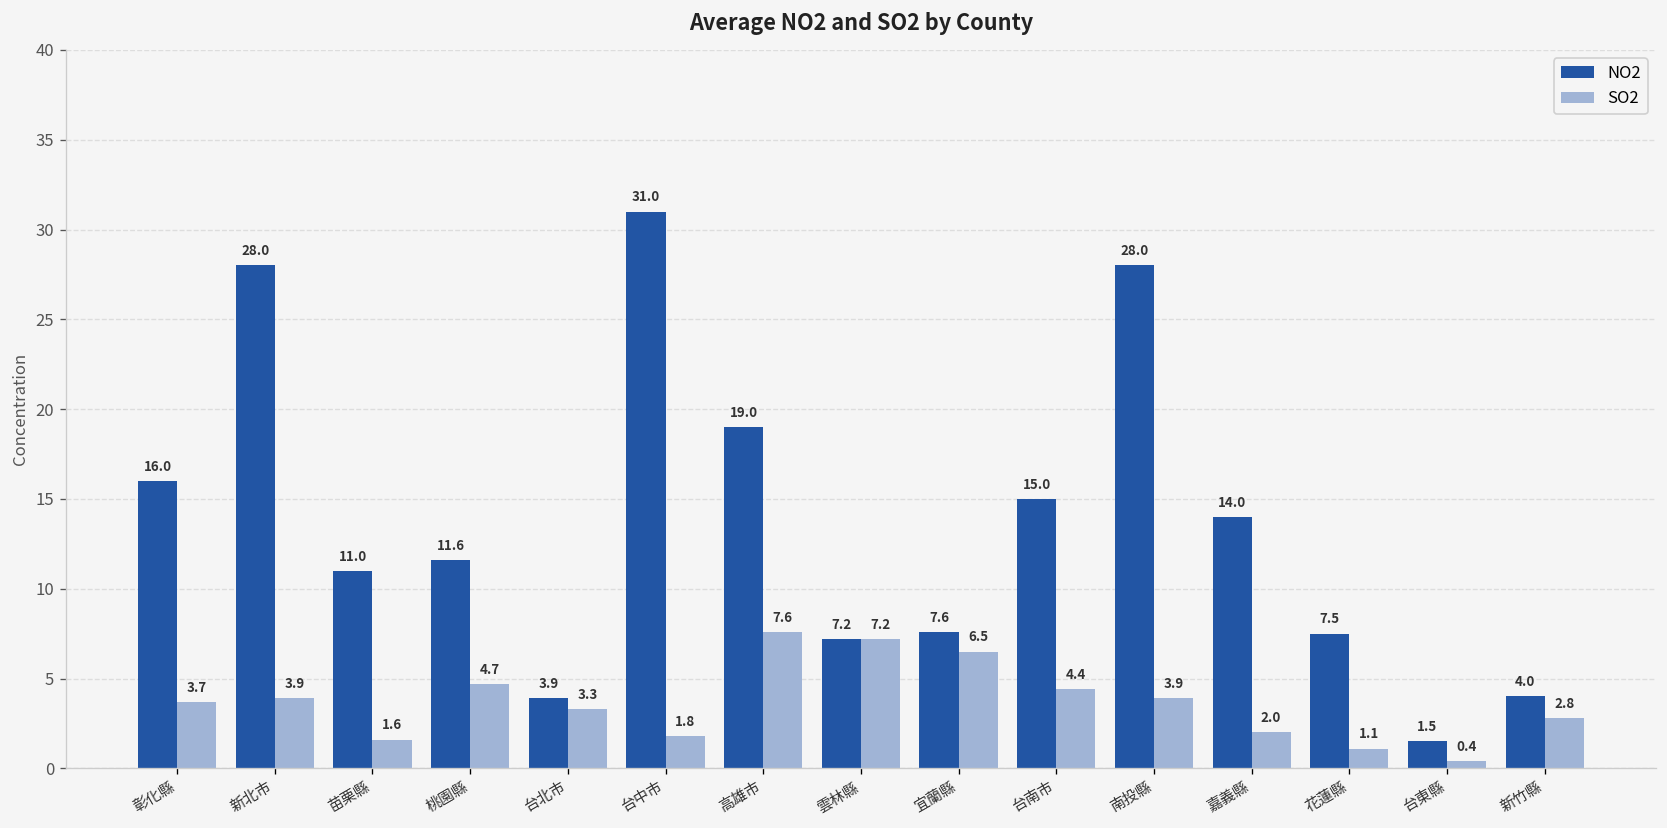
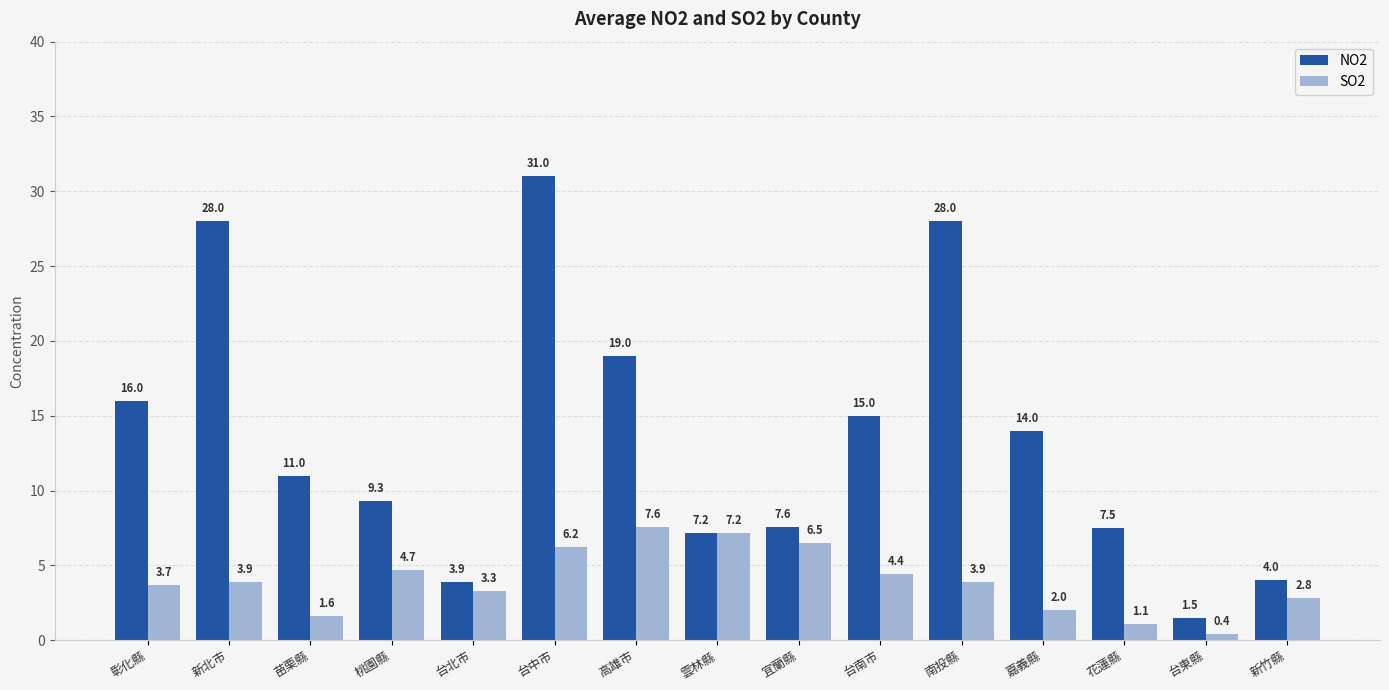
  {
    "NO2": {
      "彰化縣": 16.0,
      "新北市": 28.0,
      "苗栗縣": 11.0,
-     "桃園縣": 11.6,
+     "桃園縣": 9.3,
      "台北市": 3.9,
      "台中市": 31.0,
      "高雄市": 19.0,
      "雲林縣": 7.2,
      "宜蘭縣": 7.6,
      "台南市": 15.0,
      "南投縣": 28.0,
      "嘉義縣": 14.0,
      "花蓮縣": 7.5,
      "台東縣": 1.5,
      "新竹縣": 4.0
    },
    "SO2": {
      "彰化縣": 3.7,
      "新北市": 3.9,
      "苗栗縣": 1.6,
      "桃園縣": 4.7,
      "台北市": 3.3,
-     "台中市": 1.8,
+     "台中市": 6.2,
      "高雄市": 7.6,
      "雲林縣": 7.2,
      "宜蘭縣": 6.5,
      "台南市": 4.4,
      "南投縣": 3.9,
      "嘉義縣": 2.0,
      "花蓮縣": 1.1,
      "台東縣": 0.4,
      "新竹縣": 2.8
    }
  }
